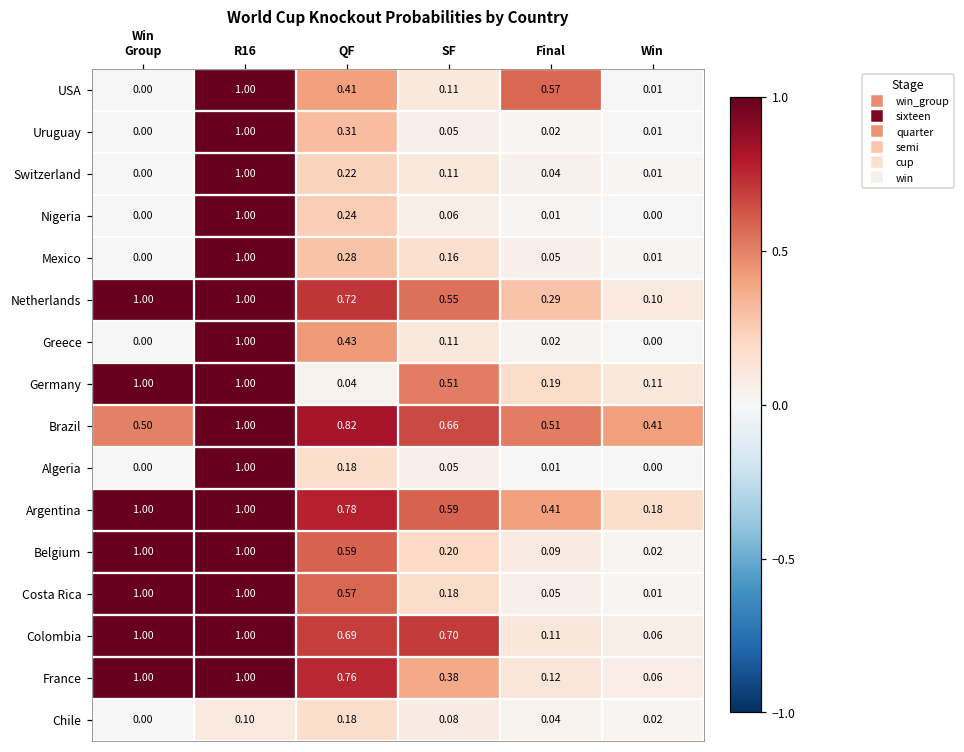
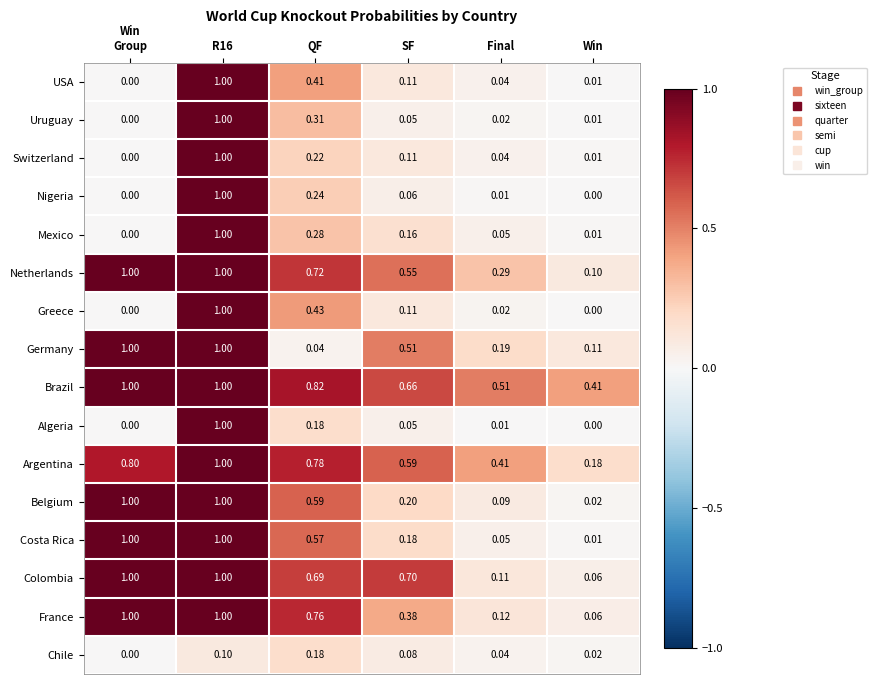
  {
    "USA": {
      "Win Group": 0.00,
      "R16": 1.00,
      "QF": 0.41,
      "SF": 0.11,
-     "Final": 0.57,
+     "Final": 0.04,
      "Win": 0.01
    },
    "Uruguay": {
      "Win Group": 0.00,
      "R16": 1.00,
      "QF": 0.31,
      "SF": 0.05,
      "Final": 0.02,
      "Win": 0.01
    },
    "Switzerland": {
      "Win Group": 0.00,
      "R16": 1.00,
      "QF": 0.22,
      "SF": 0.11,
      "Final": 0.04,
      "Win": 0.01
    },
    "Nigeria": {
      "Win Group": 0.00,
      "R16": 1.00,
      "QF": 0.24,
      "SF": 0.06,
      "Final": 0.01,
      "Win": 0.00
    },
    "Mexico": {
      "Win Group": 0.00,
      "R16": 1.00,
      "QF": 0.28,
      "SF": 0.16,
      "Final": 0.05,
      "Win": 0.01
    },
    "Netherlands": {
      "Win Group": 1.00,
      "R16": 1.00,
      "QF": 0.72,
      "SF": 0.55,
      "Final": 0.29,
      "Win": 0.10
    },
    "Greece": {
      "Win Group": 0.00,
      "R16": 1.00,
      "QF": 0.43,
      "SF": 0.11,
      "Final": 0.02,
      "Win": 0.00
    },
    "Germany": {
      "Win Group": 1.00,
      "R16": 1.00,
      "QF": 0.04,
      "SF": 0.51,
      "Final": 0.19,
      "Win": 0.11
    },
    "Brazil": {
-     "Win Group": 0.50,
+     "Win Group": 1.00,
      "R16": 1.00,
      "QF": 0.82,
      "SF": 0.66,
      "Final": 0.51,
      "Win": 0.41
    },
    "Algeria": {
      "Win Group": 0.00,
      "R16": 1.00,
      "QF": 0.18,
      "SF": 0.05,
      "Final": 0.01,
      "Win": 0.00
    },
    "Argentina": {
-     "Win Group": 1.00,
+     "Win Group": 0.80,
      "R16": 1.00,
      "QF": 0.78,
      "SF": 0.59,
      "Final": 0.41,
      "Win": 0.18
    },
    "Belgium": {
      "Win Group": 1.00,
      "R16": 1.00,
      "QF": 0.59,
      "SF": 0.20,
      "Final": 0.09,
      "Win": 0.02
    },
    "Costa Rica": {
      "Win Group": 1.00,
      "R16": 1.00,
      "QF": 0.57,
      "SF": 0.18,
      "Final": 0.05,
      "Win": 0.01
    },
    "Colombia": {
      "Win Group": 1.00,
      "R16": 1.00,
      "QF": 0.69,
      "SF": 0.70,
      "Final": 0.11,
      "Win": 0.06
    },
    "France": {
      "Win Group": 1.00,
      "R16": 1.00,
      "QF": 0.76,
      "SF": 0.38,
      "Final": 0.12,
      "Win": 0.06
    },
    "Chile": {
      "Win Group": 0.00,
      "R16": 0.10,
      "QF": 0.18,
      "SF": 0.08,
      "Final": 0.04,
      "Win": 0.02
    }
  }
